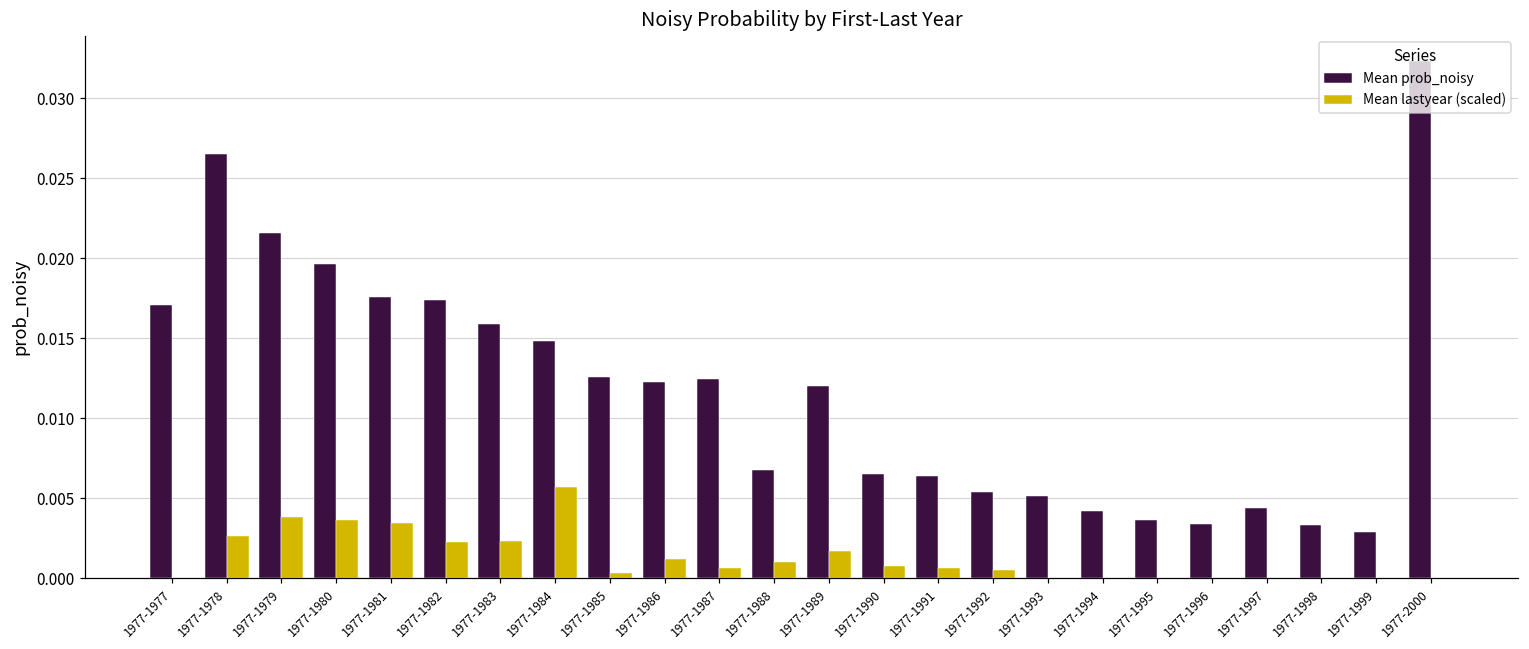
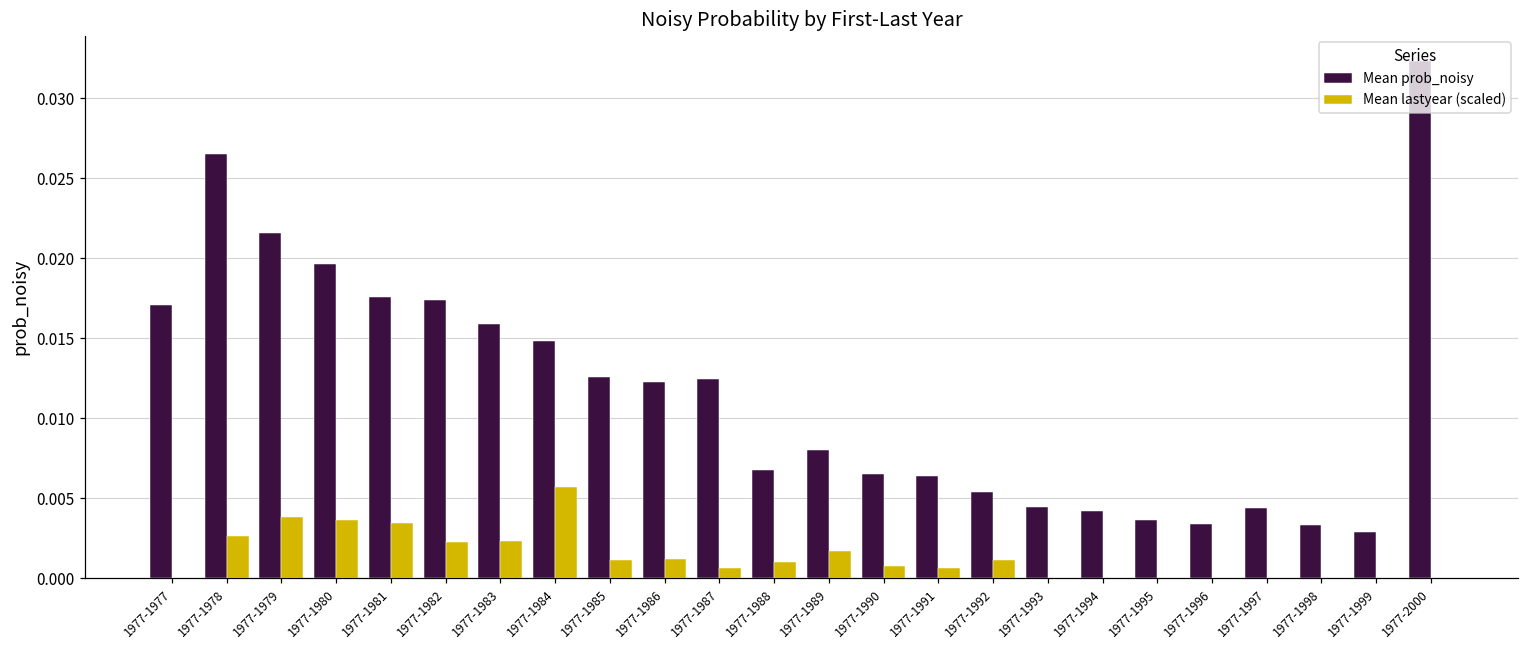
  {
    "Mean prob_noisy": {
      "1977-1977": 0.0171,
      "1977-1978": 0.0266,
      "1977-1979": 0.0216,
      "1977-1980": 0.0196,
      "1977-1981": 0.0176,
      "1977-1982": 0.0174,
      "1977-1983": 0.0159,
      "1977-1984": 0.0148,
      "1977-1985": 0.0126,
      "1977-1986": 0.0123,
      "1977-1987": 0.0124,
      "1977-1988": 0.0068,
-     "1977-1989": 0.0120,
+     "1977-1989": 0.0080,
      "1977-1990": 0.0065,
      "1977-1991": 0.0064,
      "1977-1992": 0.0054,
-     "1977-1993": 0.0051,
+     "1977-1993": 0.0045,
      "1977-1994": 0.0042,
      "1977-1995": 0.0036,
      "1977-1996": 0.0034,
      "1977-1997": 0.0044,
      "1977-1998": 0.0033,
      "1977-1999": 0.0029
    },
    "Mean lastyear (scaled)": {
      "1977-1977": 0.0000,
      "1977-1978": 0.0026,
      "1977-1979": 0.0038,
      "1977-1980": 0.0036,
      "1977-1981": 0.0035,
      "1977-1982": 0.0023,
      "1977-1983": 0.0023,
      "1977-1984": 0.0057,
-     "1977-1985": 0.0003,
+     "1977-1985": 0.0011,
      "1977-1986": 0.0012,
      "1977-1987": 0.0007,
      "1977-1988": 0.0010,
      "1977-1989": 0.0017,
      "1977-1990": 0.0008,
      "1977-1991": 0.0006,
-     "1977-1992": 0.0005,
+     "1977-1992": 0.0011,
      "1977-1993": 0.0000,
      "1977-1994": 0.0000,
      "1977-1995": 0.0000,
      "1977-1996": 0.0000,
      "1977-1997": 0.0000,
      "1977-1998": 0.0000,
      "1977-1999": 0.0000,
      "1977-2000": 0.0000
    }
  }
